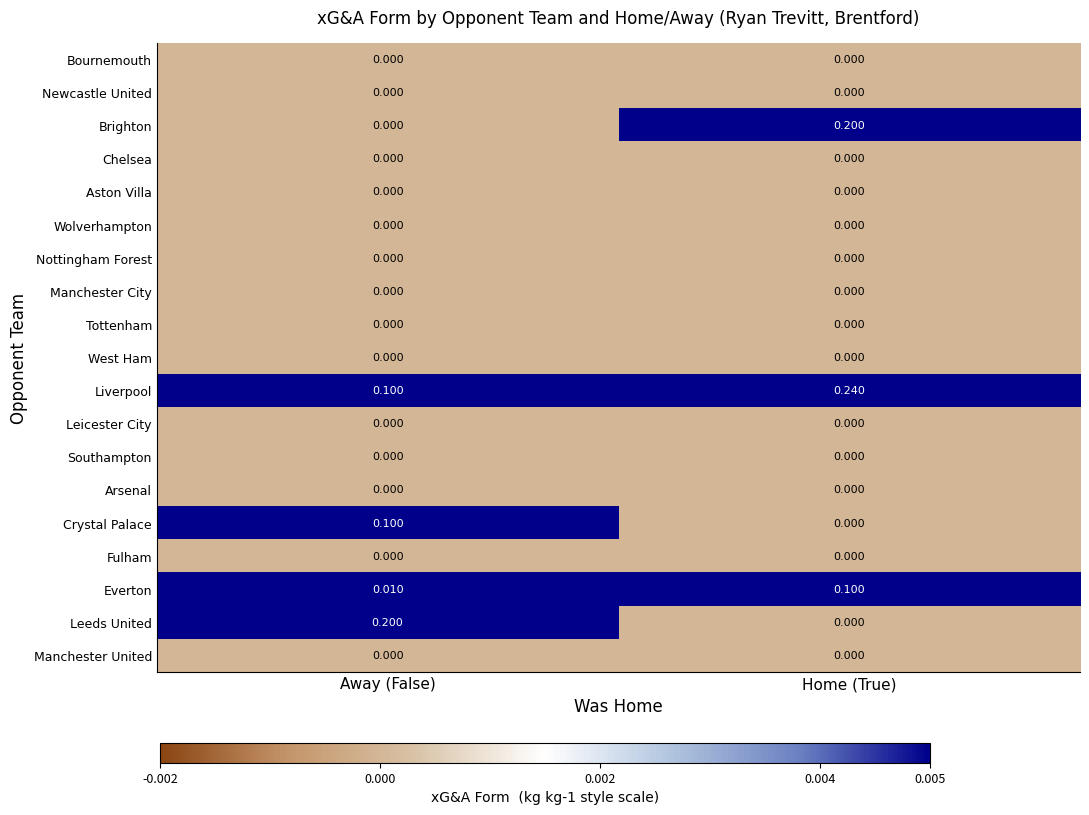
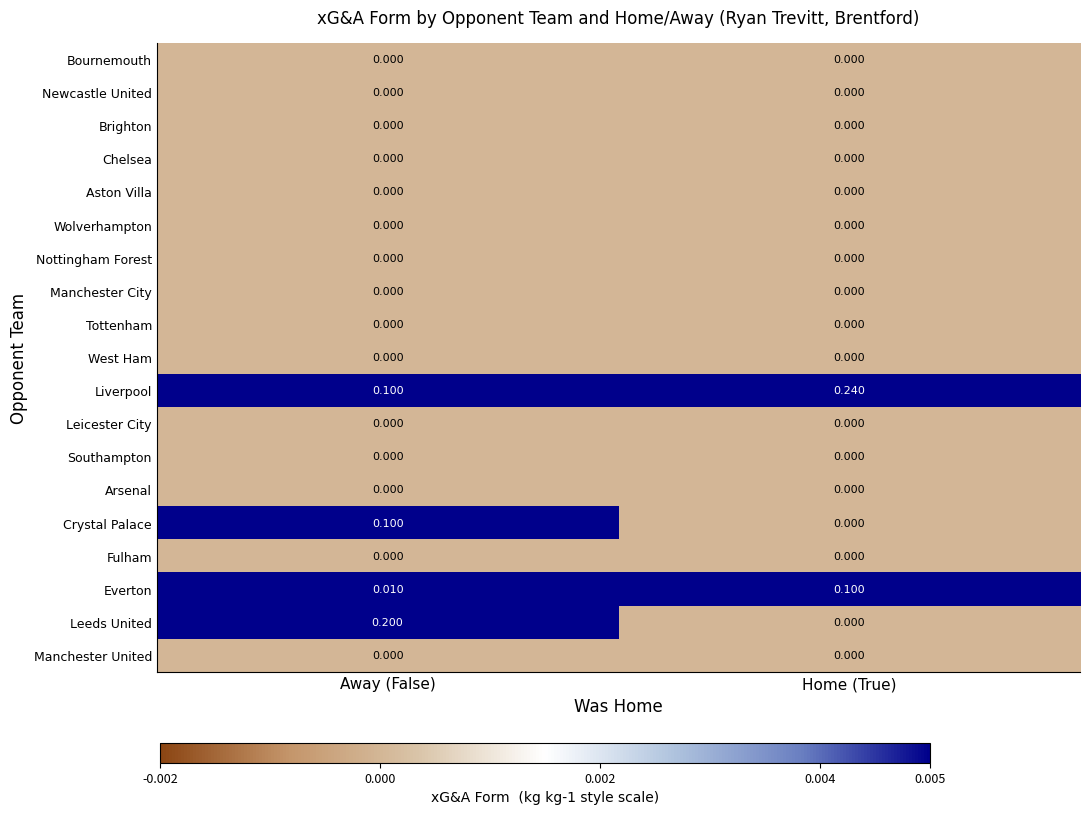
  {
    "Bournemouth": {
      "Away (False)": 0.000,
      "Home (True)": 0.000
    },
    "Newcastle United": {
      "Away (False)": 0.000,
      "Home (True)": 0.000
    },
    "Brighton": {
      "Away (False)": 0.000,
-     "Home (True)": 0.200
+     "Home (True)": 0.000
    },
    "Chelsea": {
      "Away (False)": 0.000,
      "Home (True)": 0.000
    },
    "Aston Villa": {
      "Away (False)": 0.000,
      "Home (True)": 0.000
    },
    "Wolverhampton": {
      "Away (False)": 0.000,
      "Home (True)": 0.000
    },
    "Nottingham Forest": {
      "Away (False)": 0.000,
      "Home (True)": 0.000
    },
    "Manchester City": {
      "Away (False)": 0.000,
      "Home (True)": 0.000
    },
    "Tottenham": {
      "Away (False)": 0.000,
      "Home (True)": 0.000
    },
    "West Ham": {
      "Away (False)": 0.000,
      "Home (True)": 0.000
    },
    "Liverpool": {
      "Away (False)": 0.100,
      "Home (True)": 0.240
    },
    "Leicester City": {
      "Away (False)": 0.000,
      "Home (True)": 0.000
    },
    "Southampton": {
      "Away (False)": 0.000,
      "Home (True)": 0.000
    },
    "Arsenal": {
      "Away (False)": 0.000,
      "Home (True)": 0.000
    },
    "Crystal Palace": {
      "Away (False)": 0.100,
      "Home (True)": 0.000
    },
    "Fulham": {
      "Away (False)": 0.000,
      "Home (True)": 0.000
    },
    "Everton": {
      "Away (False)": 0.010,
      "Home (True)": 0.100
    },
    "Leeds United": {
      "Away (False)": 0.200,
      "Home (True)": 0.000
    },
    "Manchester United": {
      "Away (False)": 0.000,
      "Home (True)": 0.000
    }
  }
